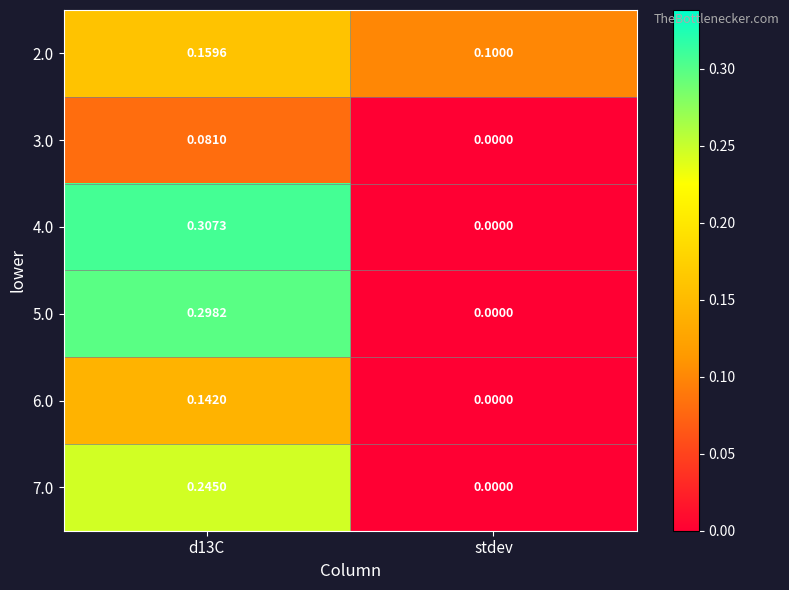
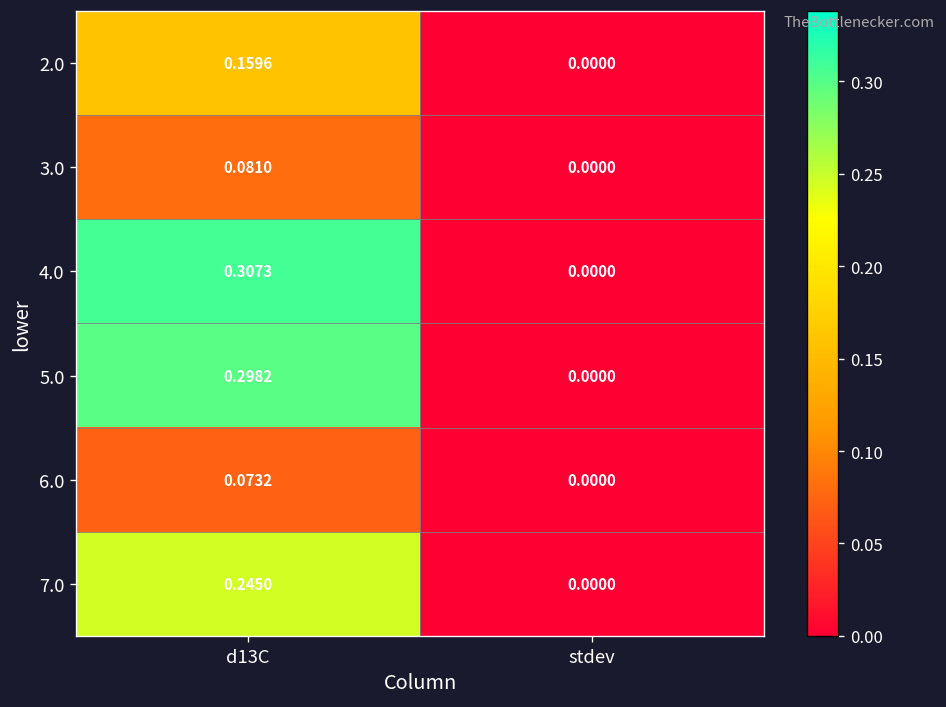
  {
    "2.0": {
      "d13C": 0.1596,
-     "stdev": 0.1000
+     "stdev": 0.0000
    },
    "3.0": {
      "d13C": 0.0810,
      "stdev": 0.0000
    },
    "4.0": {
      "d13C": 0.3073,
      "stdev": 0.0000
    },
    "5.0": {
      "d13C": 0.2982,
      "stdev": 0.0000
    },
    "6.0": {
-     "d13C": 0.1420,
+     "d13C": 0.0732,
      "stdev": 0.0000
    },
    "7.0": {
      "d13C": 0.2450,
      "stdev": 0.0000
    }
  }
